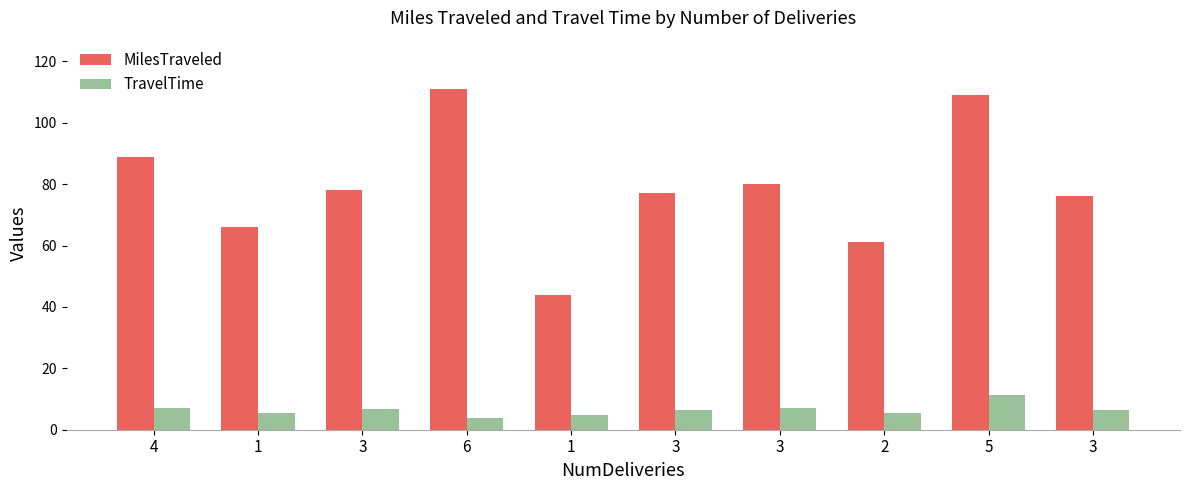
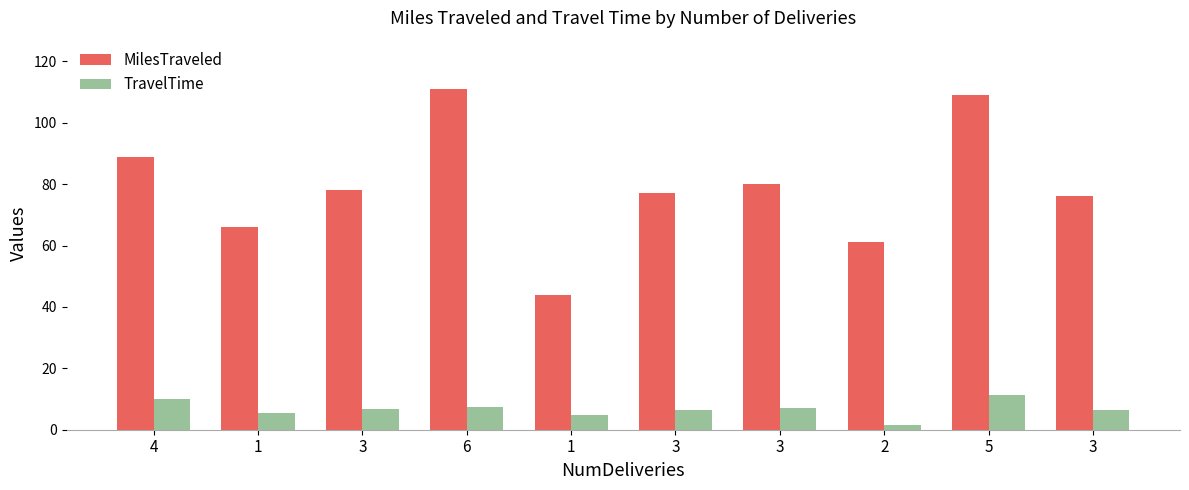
  {
    "MilesTraveled": {
      "4": 89,
      "6": 111,
      "2": 61,
      "5": 109
    },
    "TravelTime": {
-     "4": 7,
-     "6": 4,
-     "2": 6,
+     "4": 10,
+     "6": 7,
+     "2": 1,
      "5": 11
    }
  }
